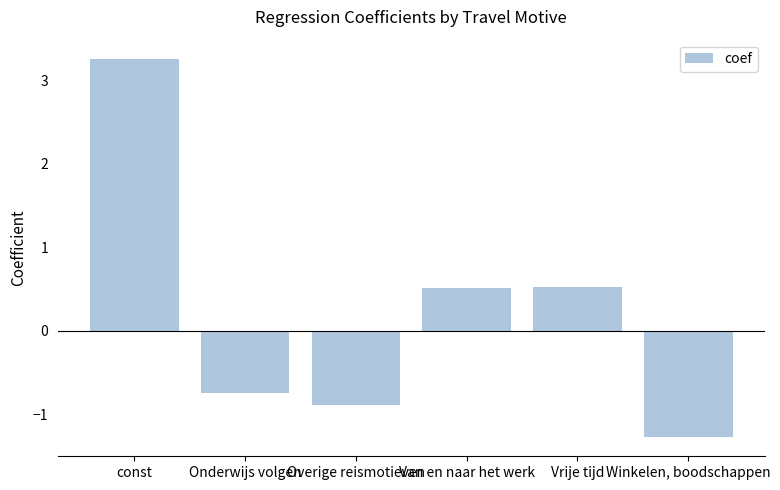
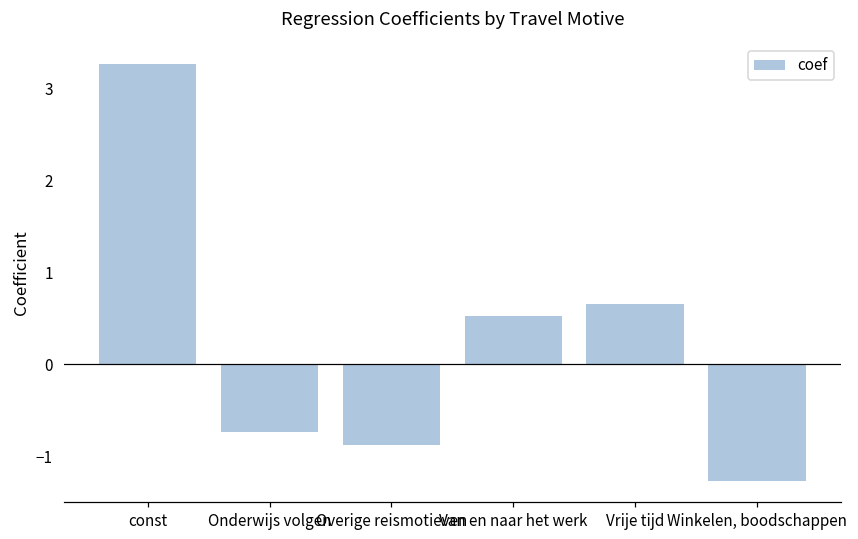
  {
    "const": 3.3,
    "Onderwijs volgen": -0.7,
-   "Vrije tijd": 0.5,
+   "Vrije tijd": 0.7,
    "Winkelen, boodschappen": -1.3
  }
